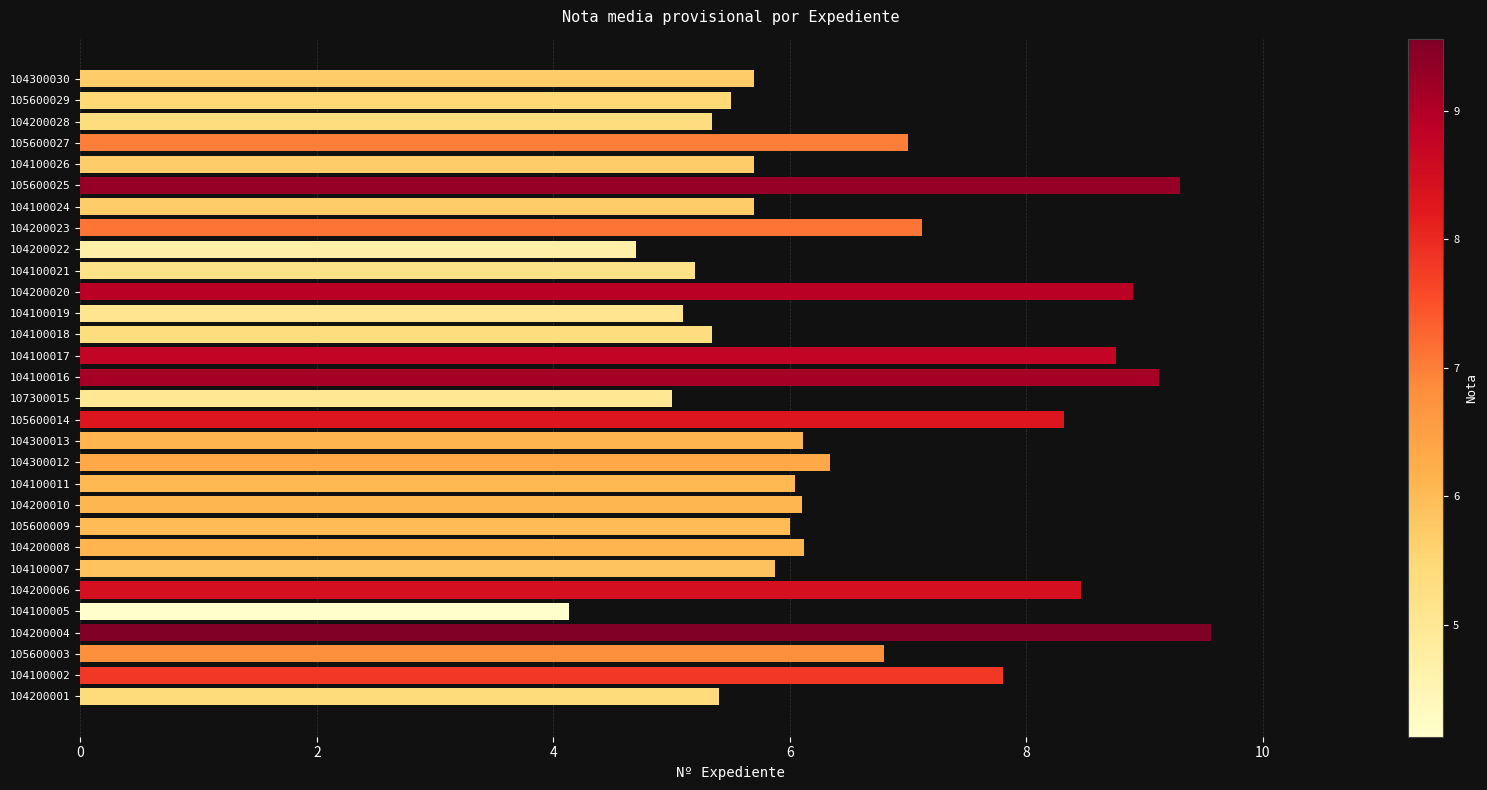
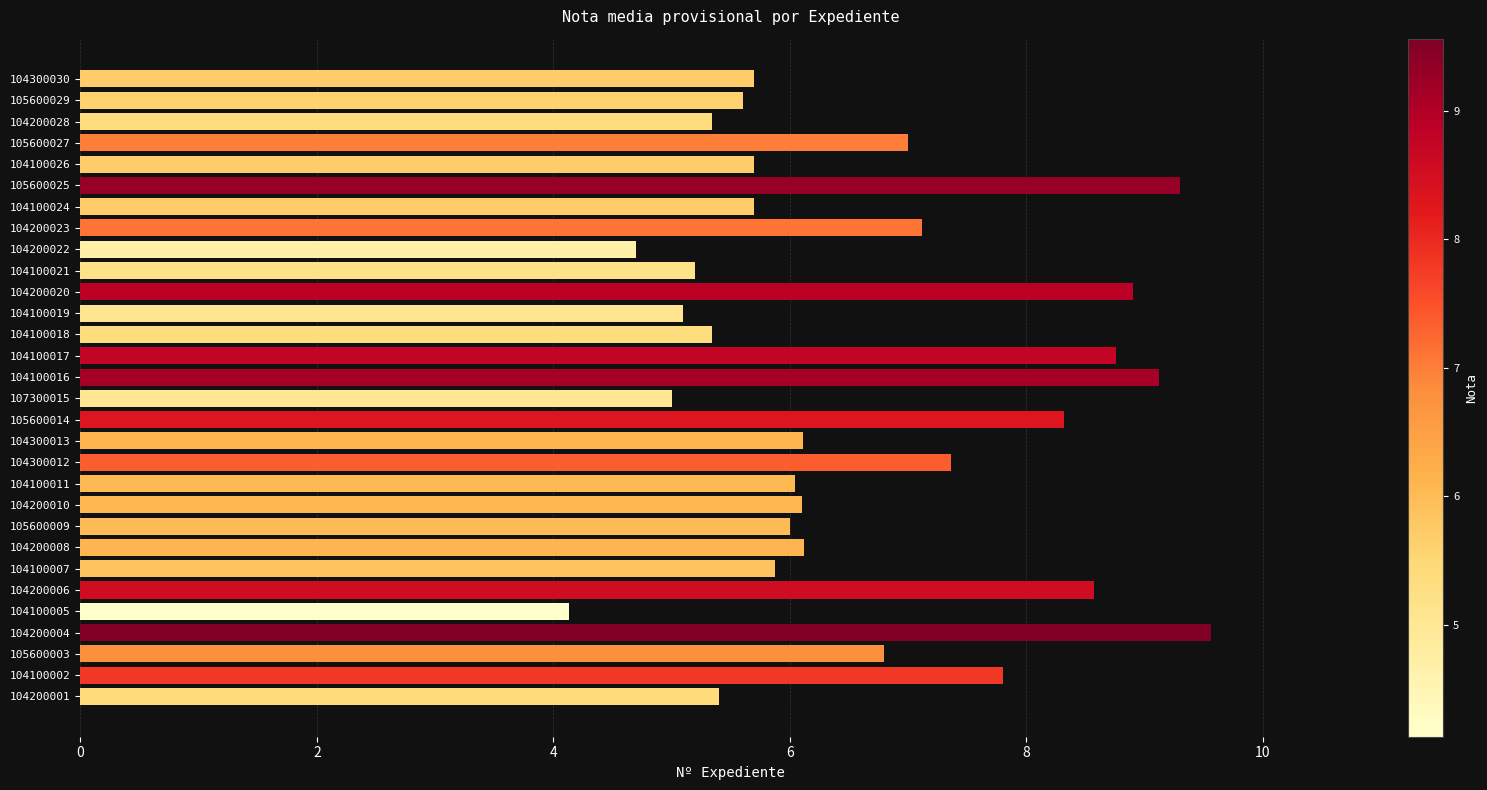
  {
    "104300030": 5.70,
-   "105600029": 5.5,
+   "105600029": 5.6,
    "104200028": 5.34,
    "105600027": 7.00,
    "104100026": 5.70,
    "105600025": 9.30,
    "104100024": 5.70,
    "104200023": 7.12,
    "104200022": 4.70,
    "104100021": 5.20,
    "104200020": 8.90,
    "104100019": 5.10,
    "104100018": 5.34,
    "104100017": 8.76,
    "104100016": 9.12,
    "107300015": 5.00,
    "105600014": 8.32,
    "104300013": 6.11,
-   "104300012": 6.34,
+   "104300012": 7.36,
    "104100011": 6.04,
    "104200010": 6.10,
    "105600009": 6.00,
    "104200008": 6.12,
    "104100007": 5.87,
-   "104200006": 8.46,
+   "104200006": 8.57,
    "104100005": 4.13,
    "104200004": 9.56,
    "105600003": 6.80,
    "104100002": 7.80,
    "104200001": 5.40
  }
